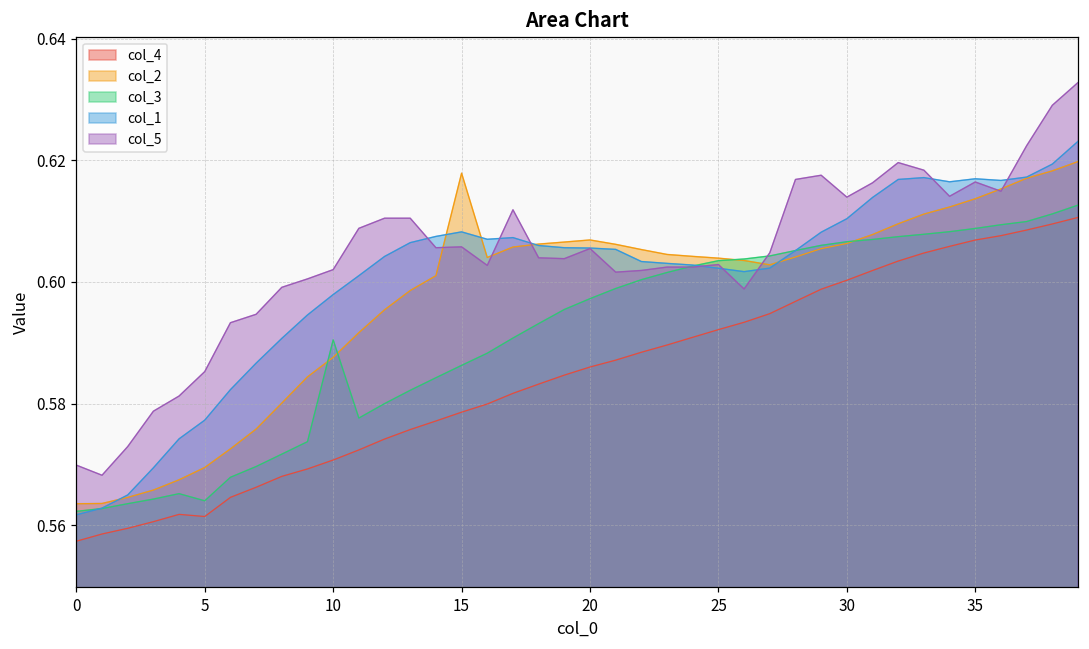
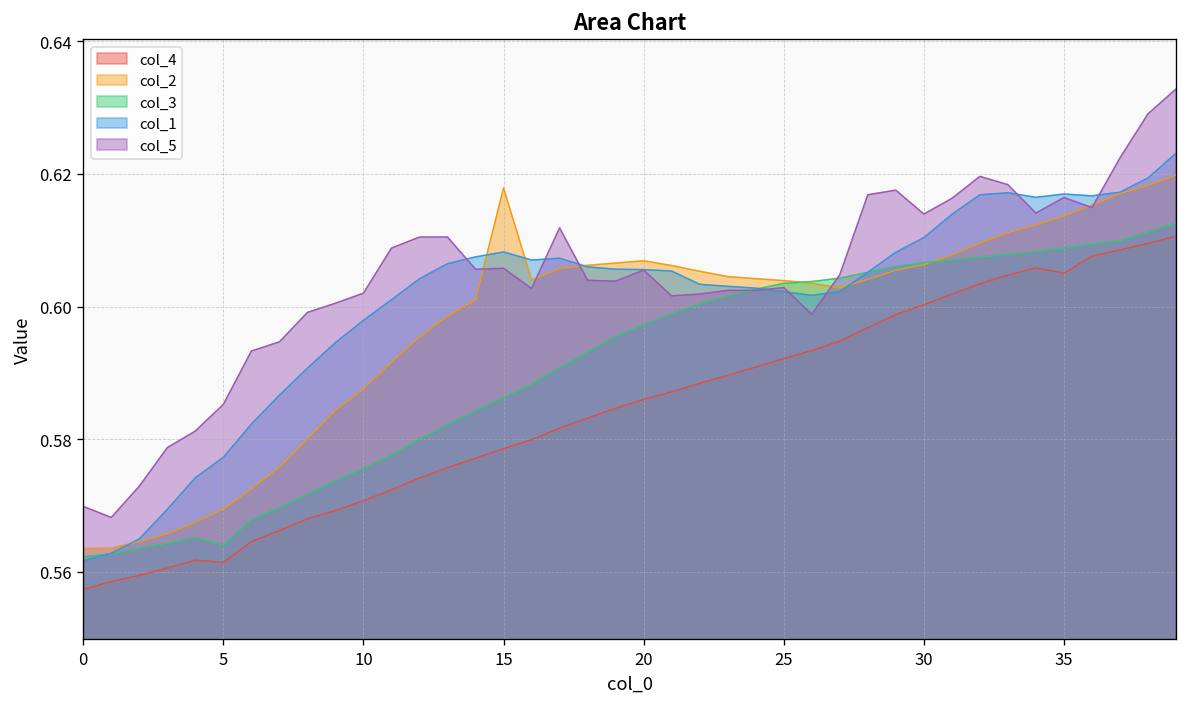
  {
    "col_4": {
      "0": 0.557,
      "5": 0.561,
      "10": 0.571,
      "15": 0.579,
      "20": 0.586,
      "25": 0.592,
      "30": 0.600,
-     "35": 0.607
+     "35": 0.605
    },
    "col_2": {
      "0": 0.564,
      "5": 0.569,
      "10": 0.588,
      "15": 0.618,
      "20": 0.607,
      "35": 0.614
    },
    "col_3": {
      "0": 0.562,
      "5": 0.564,
-     "10": 0.590,
+     "10": 0.576,
      "15": 0.586,
      "20": 0.597,
      "35": 0.609
    },
    "col_1": {
      "0": 0.562,
      "5": 0.577,
      "10": 0.598,
      "15": 0.608,
      "25": 0.602,
      "30": 0.610,
      "35": 0.617
    },
    "col_5": {
      "0": 0.570,
      "5": 0.585,
      "10": 0.602,
      "15": 0.606,
      "25": 0.603,
      "30": 0.614,
      "35": 0.616
    }
  }
